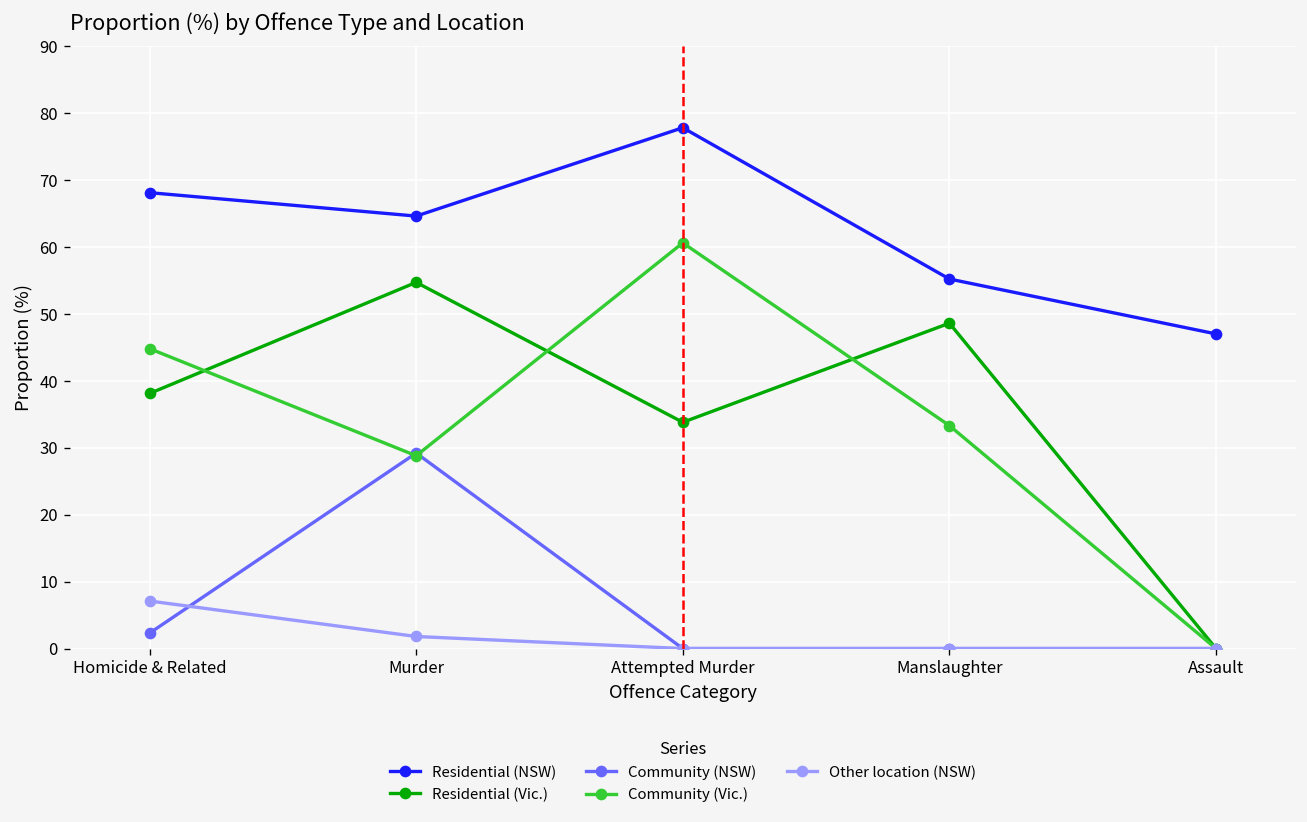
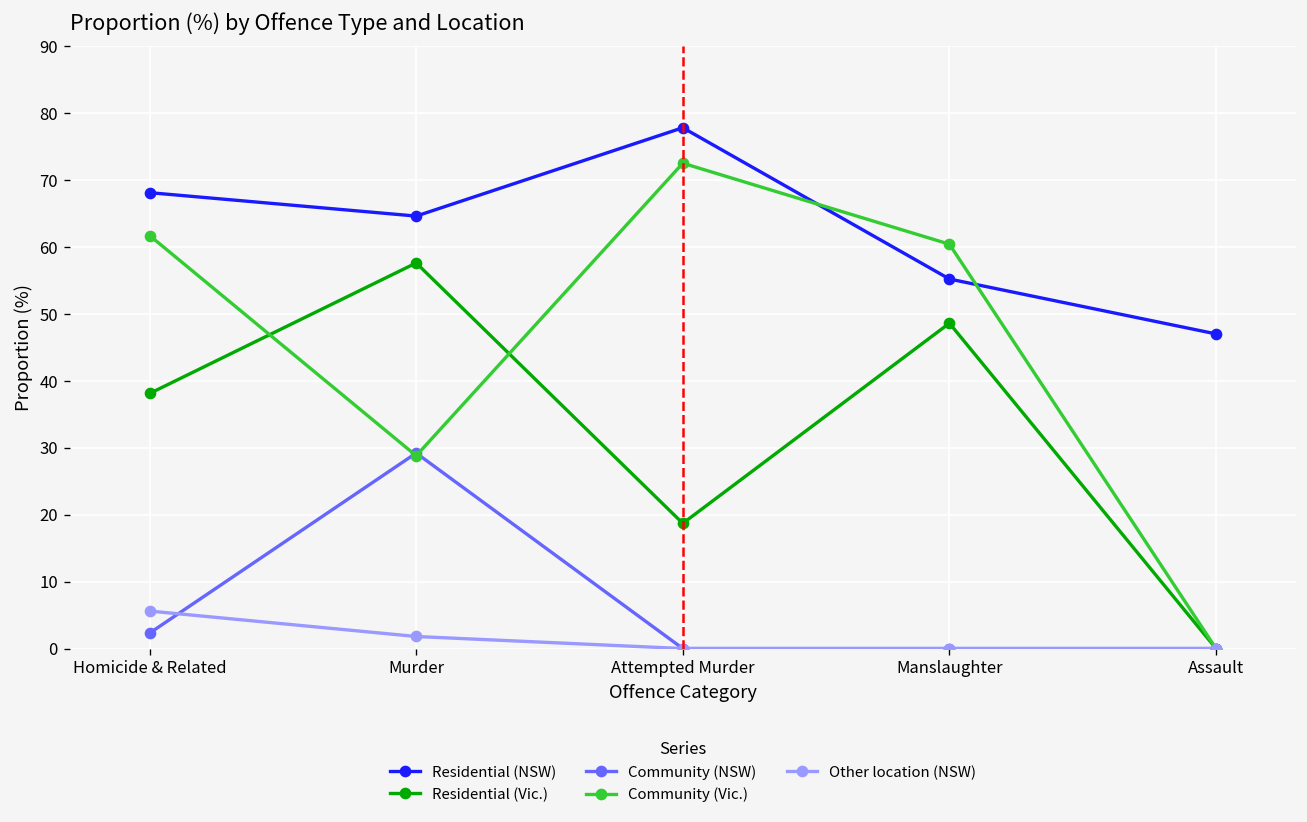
  {
    "Residential (NSW)": {
      "Homicide & Related": 68,
      "Murder": 65,
      "Attempted Murder": 78,
      "Manslaughter": 55,
      "Assault": 47
    },
    "Residential (Vic.)": {
      "Homicide & Related": 38,
-     "Murder": 55,
-     "Attempted Murder": 34,
+     "Murder": 58,
+     "Attempted Murder": 19,
      "Manslaughter": 49
    },
    "Community (NSW)": {
      "Homicide & Related": 2
    },
    "Community (Vic.)": {
-     "Homicide & Related": 45,
-     "Attempted Murder": 61,
-     "Manslaughter": 33
+     "Homicide & Related": 62,
+     "Attempted Murder": 73,
+     "Manslaughter": 60
    },
    "Other location (NSW)": {
-     "Homicide & Related": 7,
+     "Homicide & Related": 6,
      "Murder": 2
    }
  }
